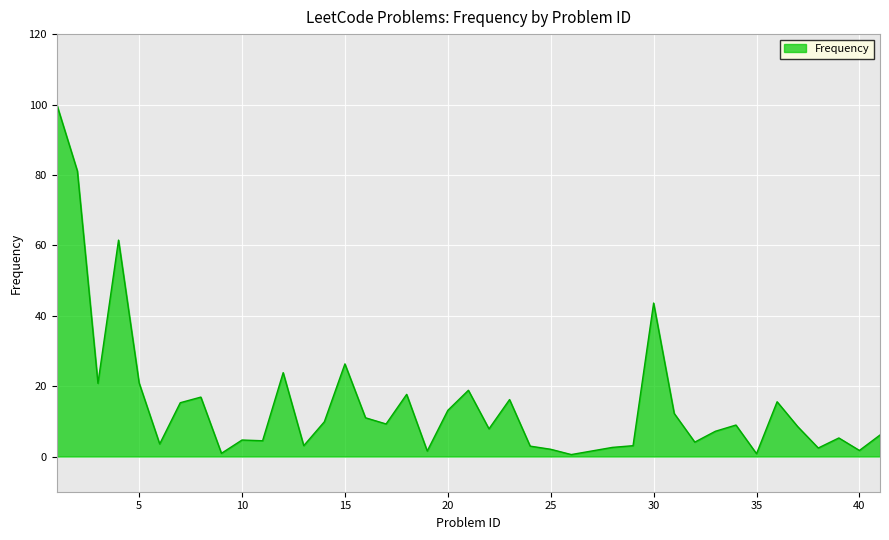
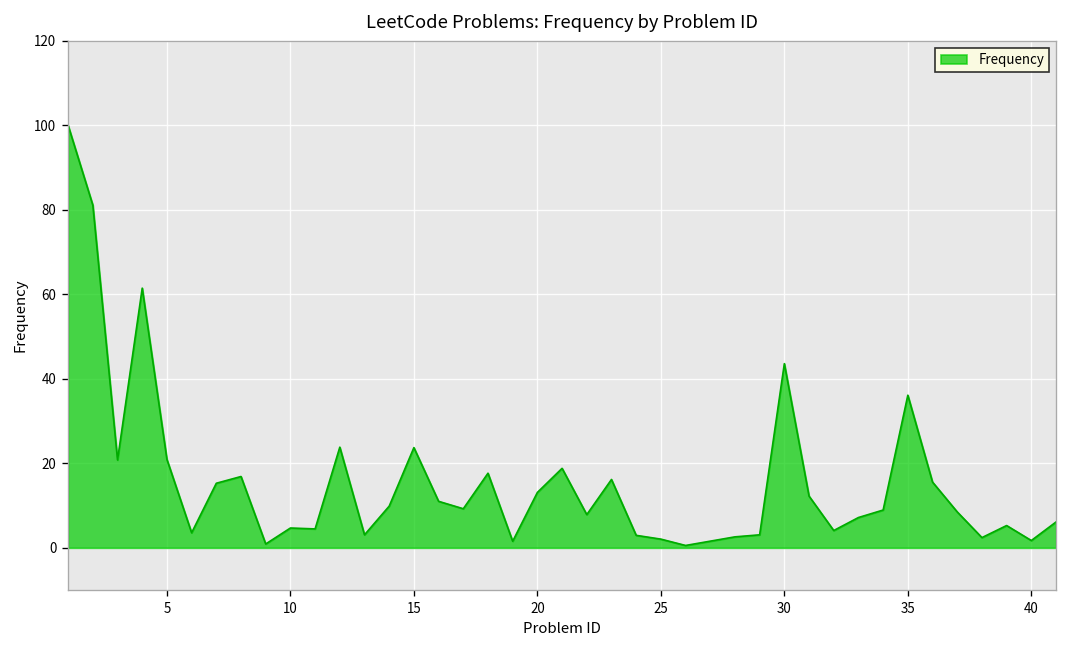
  {
    "5": 21,
    "10": 5,
-   "15": 26,
+   "15": 24,
    "20": 13,
    "25": 2,
    "30": 44,
-   "35": 1,
+   "35": 36,
    "40": 2
  }
